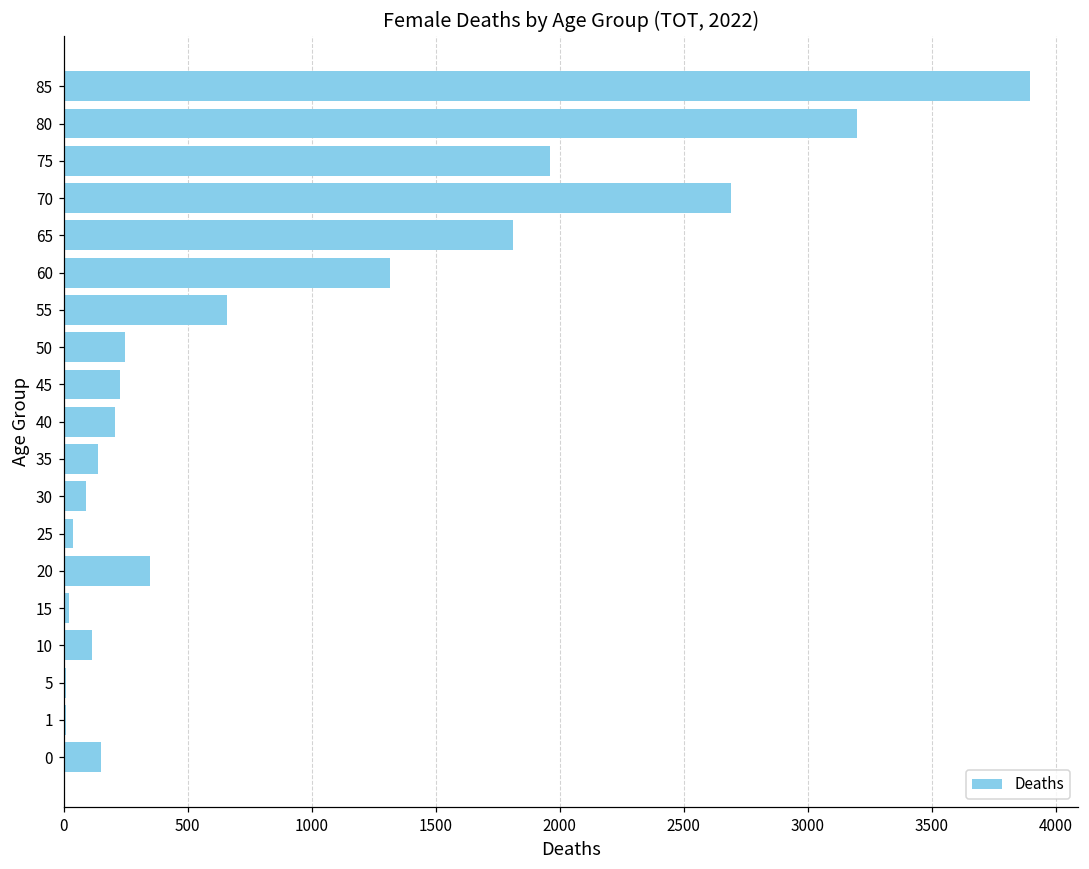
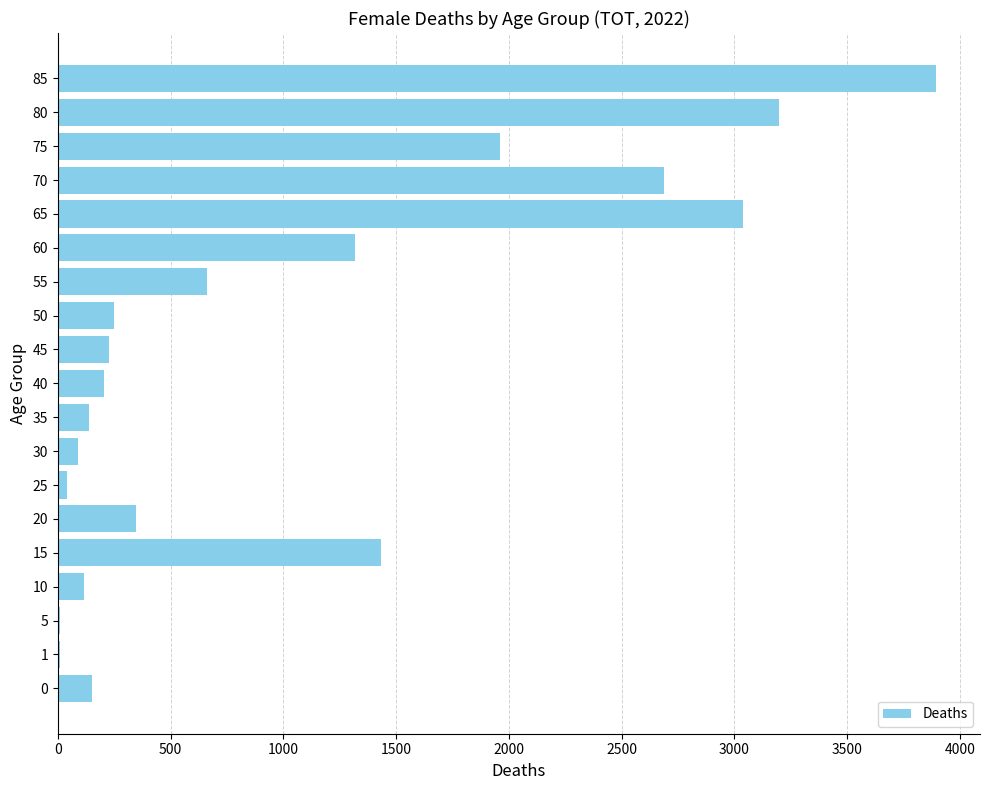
  {
    "85": 3900,
    "80": 3200,
    "75": 1960,
    "70": 2690,
-   "65": 1810,
+   "65": 3040,
    "60": 1320,
    "55": 660,
    "50": 250,
    "45": 230,
    "40": 210,
    "35": 140,
    "30": 90,
    "25": 40,
    "20": 350,
-   "15": 20,
+   "15": 1430,
    "10": 120,
    "0": 150
  }
